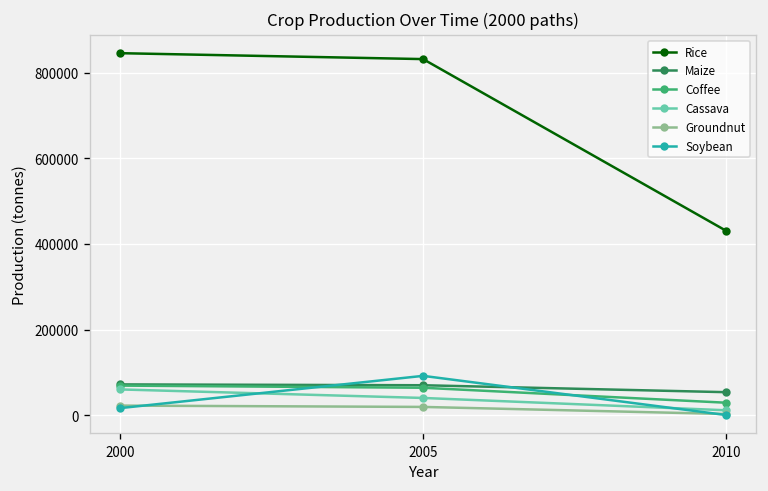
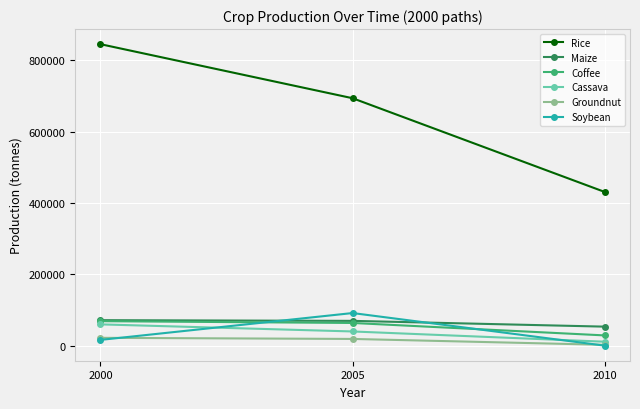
  {
    "Rice": {
      "2000": 850000,
-     "2005": 830000,
+     "2005": 690000,
      "2010": 430000
    },
    "Soybean": {
      "2005": 90000
    }
  }
